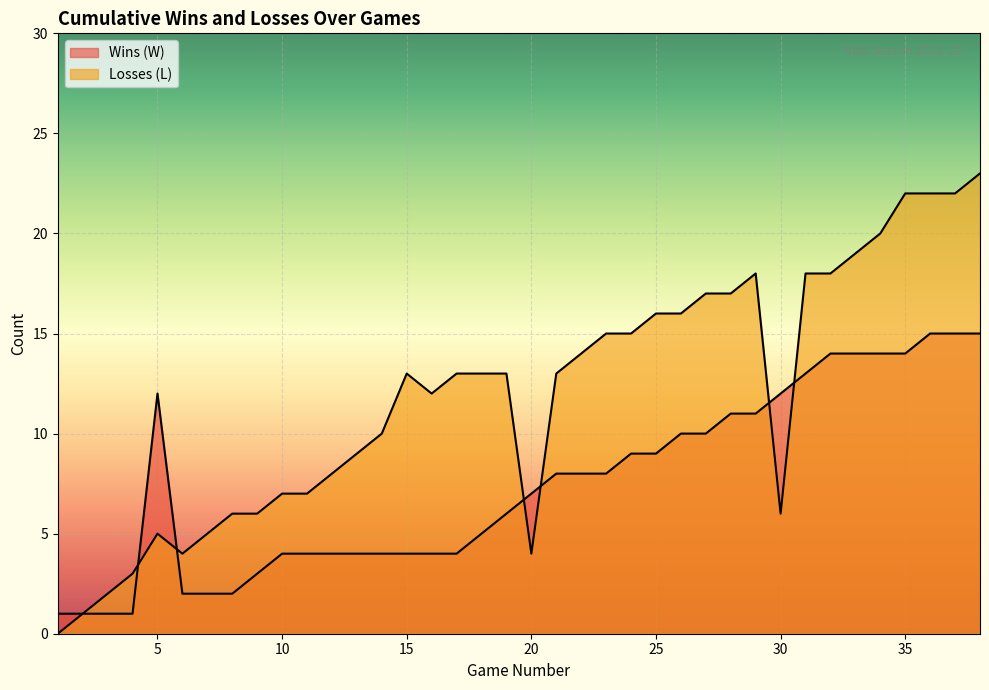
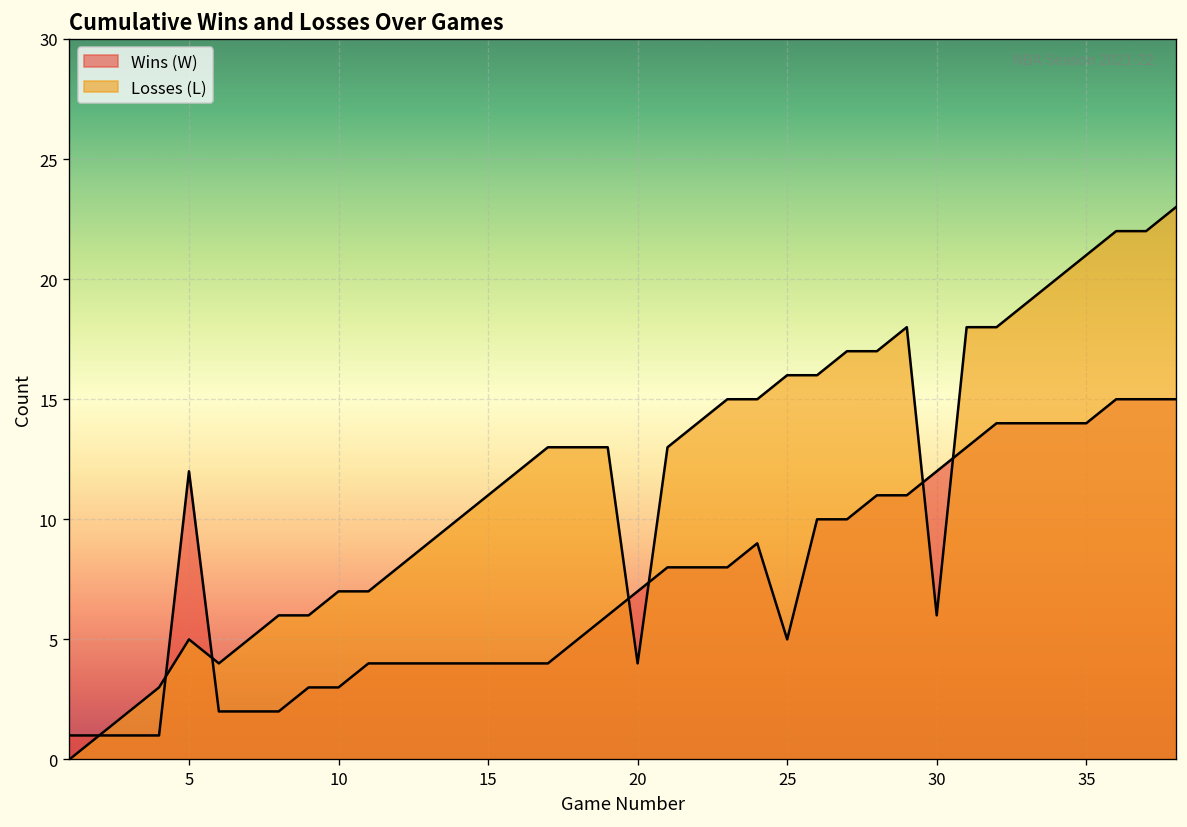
  {
    "Wins (W)": {
      "5": 12,
-     "10": 4,
+     "10": 3,
      "15": 4,
      "20": 7,
-     "25": 9,
+     "25": 5,
      "30": 12,
      "35": 14
    },
    "Losses (L)": {
      "5": 5,
      "10": 7,
-     "15": 13,
+     "15": 11,
      "20": 4,
      "25": 16,
      "30": 6,
-     "35": 22
+     "35": 21
    }
  }
